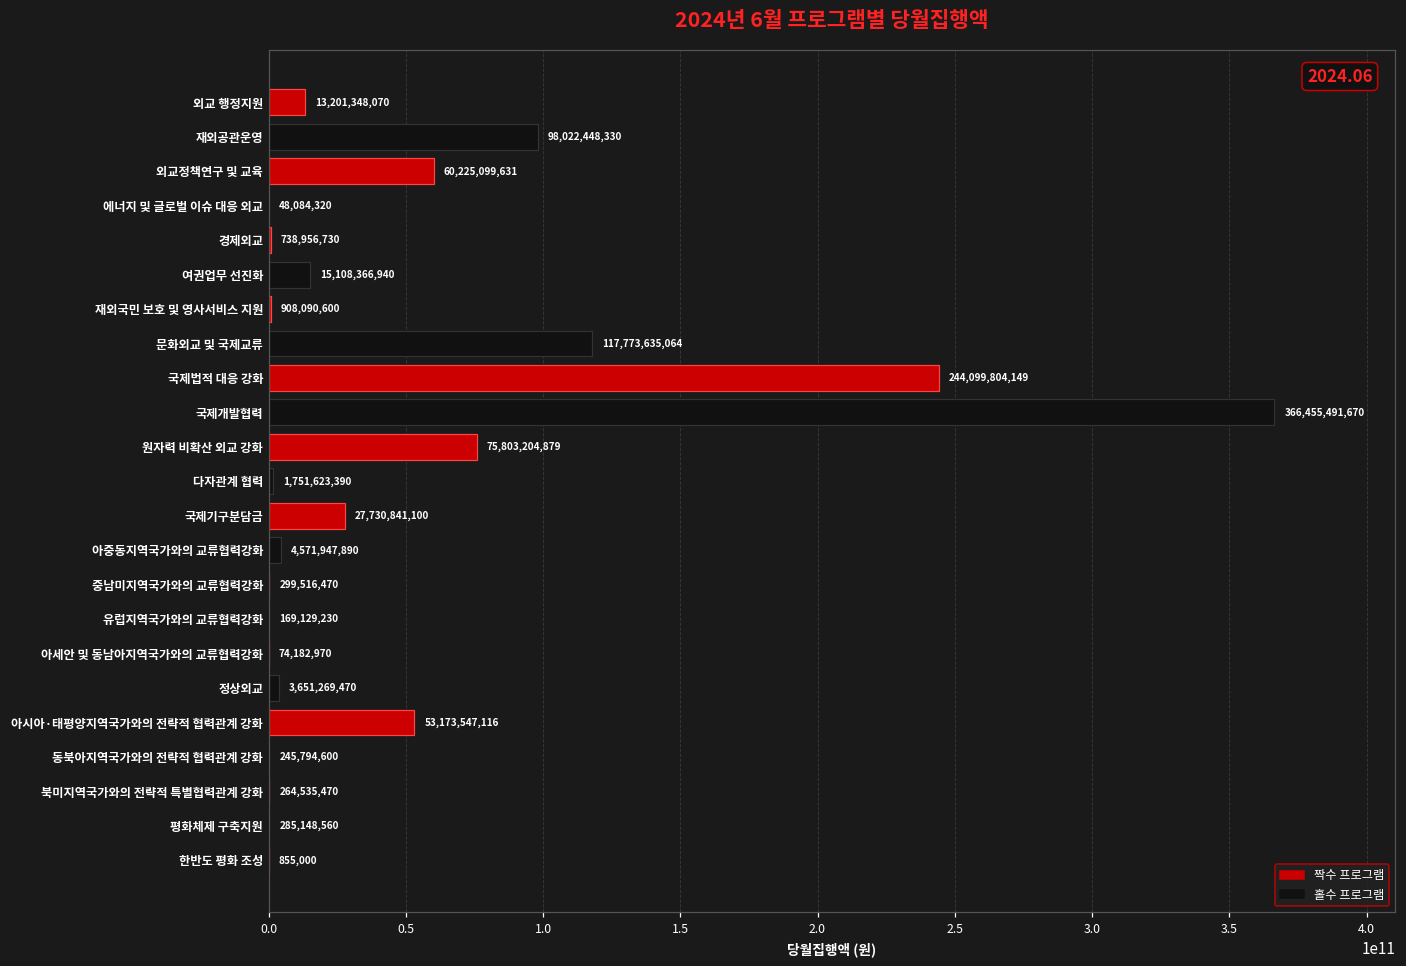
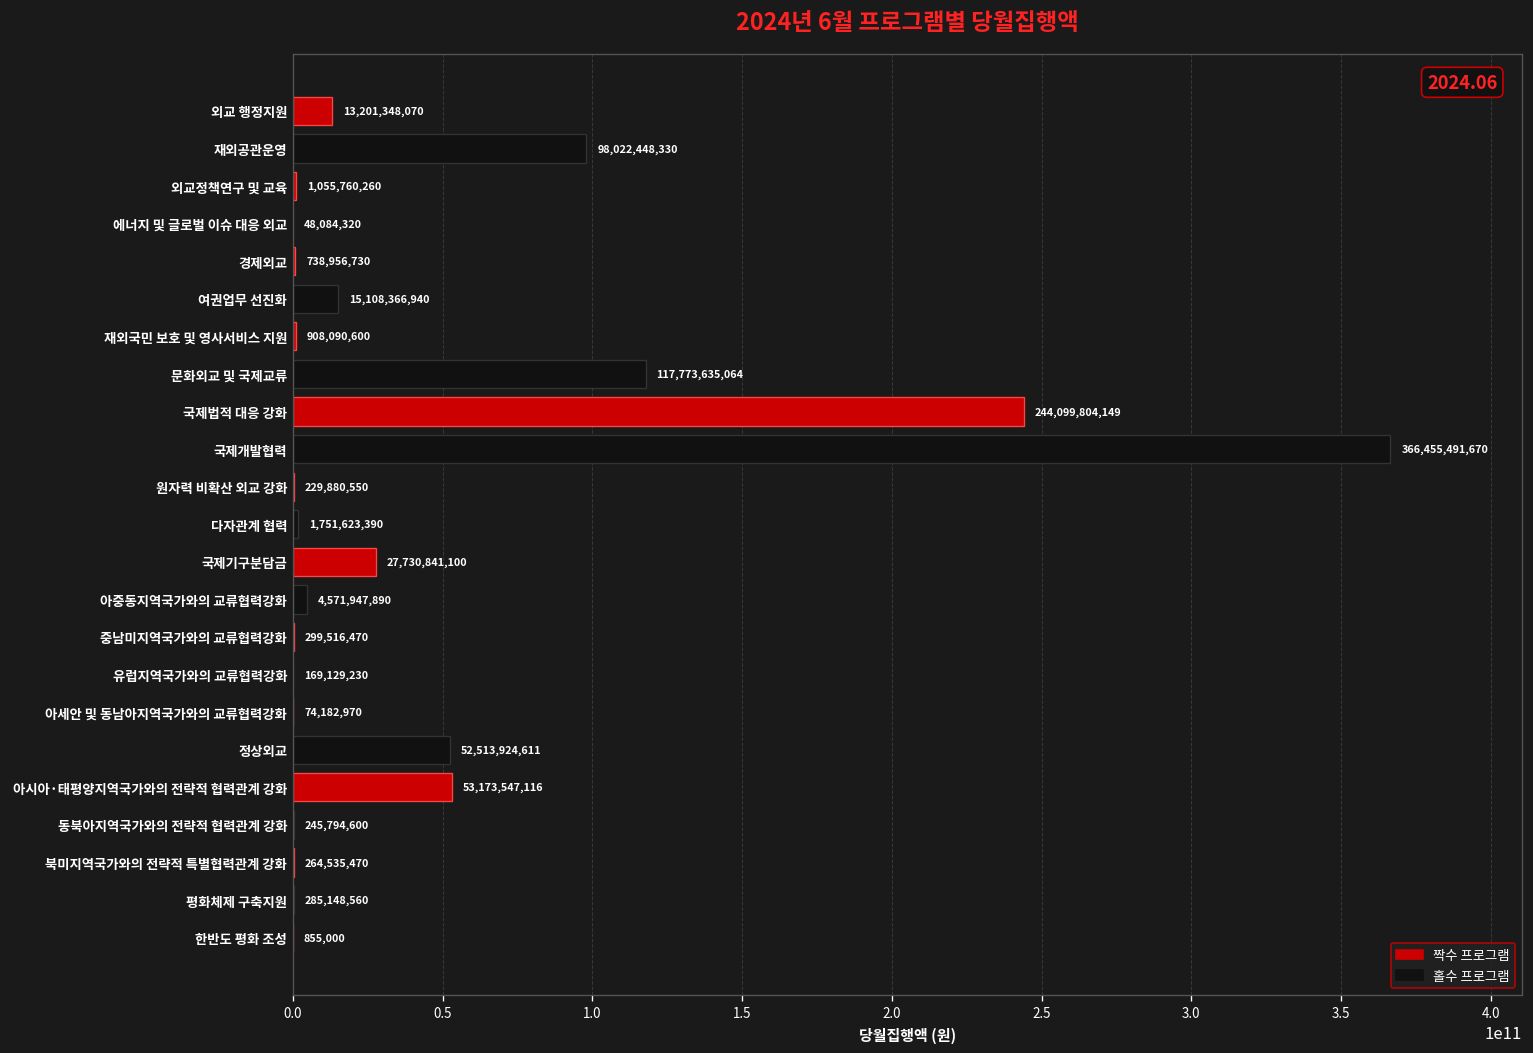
  {
    "외교 행정지원": "13,201,348,070",
    "재외공관운영": "98,022,448,330",
-   "외교정책연구 및 교육": "60,225,099,631",
+   "외교정책연구 및 교육": "1,055,760,260",
    "에너지 및 글로벌 이슈 대응 외교": "48,084,320",
    "경제외교": "738,956,730",
    "여권업무 선진화": "15,108,366,940",
    "재외국민 보호 및 영사서비스 지원": "908,090,600",
    "문화외교 및 국제교류": "117,773,635,064",
    "국제법적 대응 강화": "244,099,804,149",
    "국제개발협력": "366,455,491,670",
-   "원자력 비확산 외교 강화": "75,803,204,879",
+   "원자력 비확산 외교 강화": "229,880,550",
    "다자관계 협력": "1,751,623,390",
    "국제기구분담금": "27,730,841,100",
    "아중동지역국가와의 교류협력강화": "4,571,947,890",
    "중남미지역국가와의 교류협력강화": "299,516,470",
    "유럽지역국가와의 교류협력강화": "169,129,230",
    "아세안 및 동남아지역국가와의 교류협력강화": "74,182,970",
-   "정상외교": "3,651,269,470",
+   "정상외교": "52,513,924,611",
    "아시아·태평양지역국가와의 전략적 협력관계 강화": "53,173,547,116",
    "동북아지역국가와의 전략적 협력관계 강화": "245,794,600",
    "북미지역국가와의 전략적 특별협력관계 강화": "264,535,470",
    "평화체제 구축지원": "285,148,560",
    "한반도 평화 조성": "855,000"
  }
